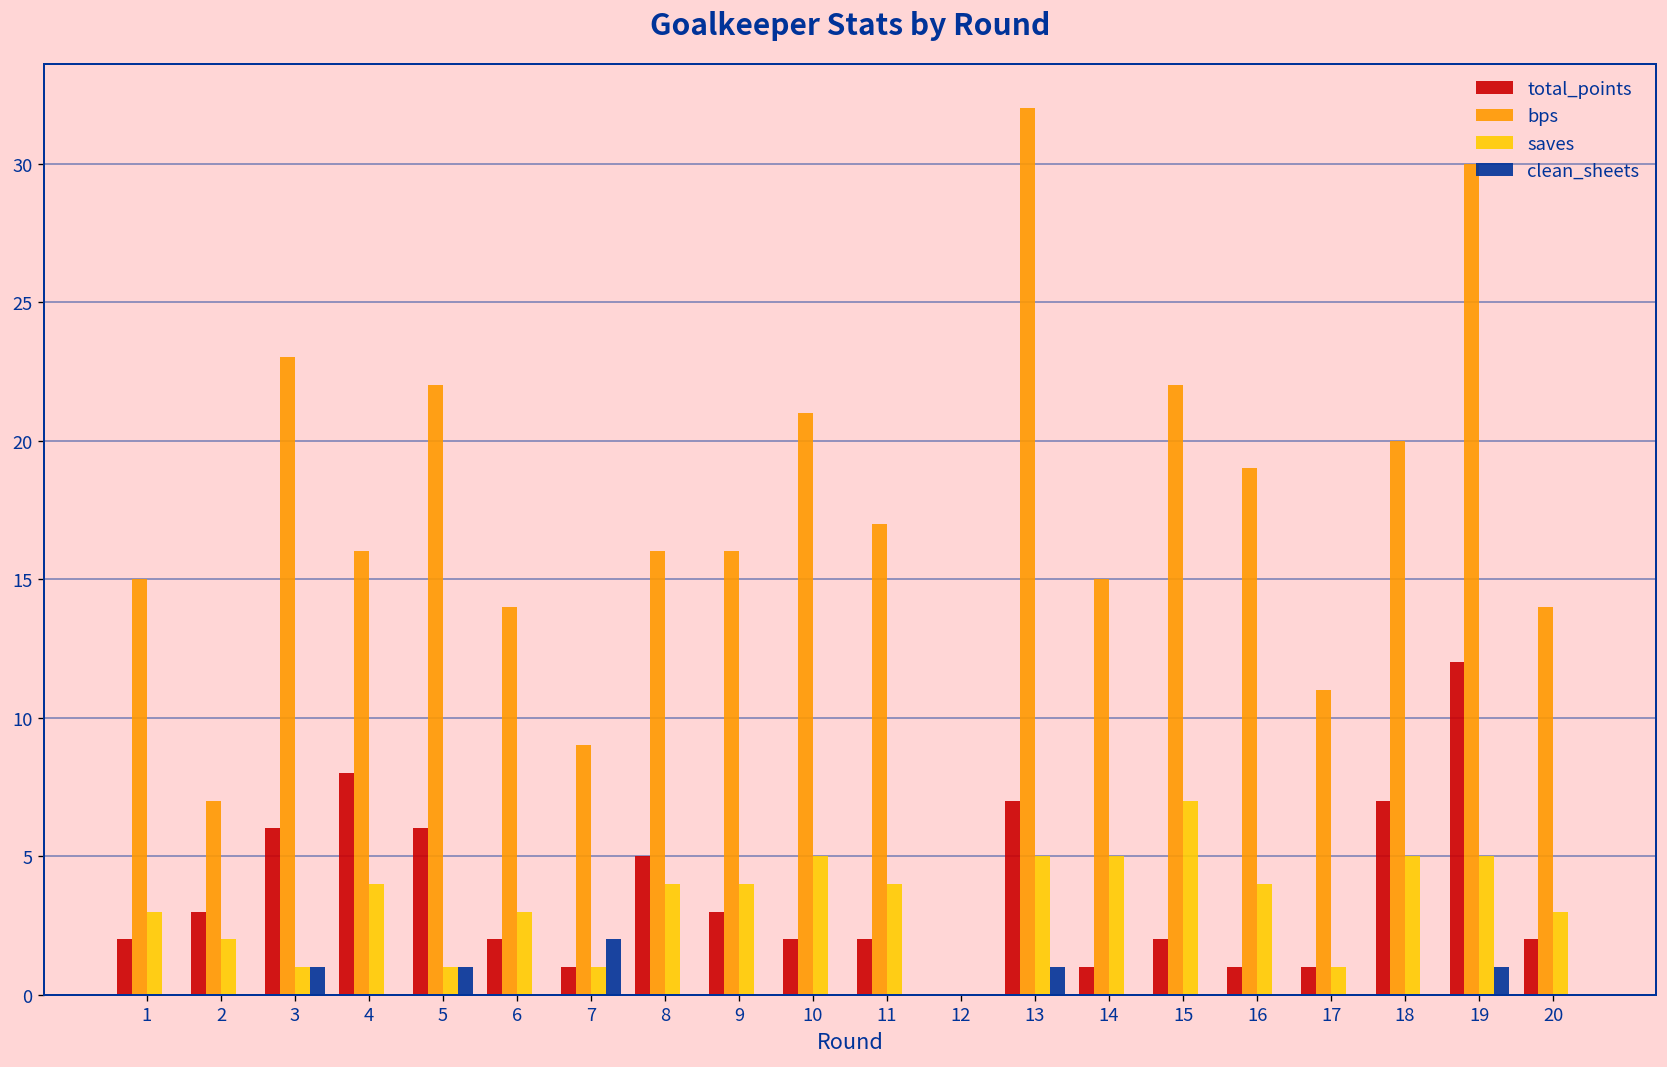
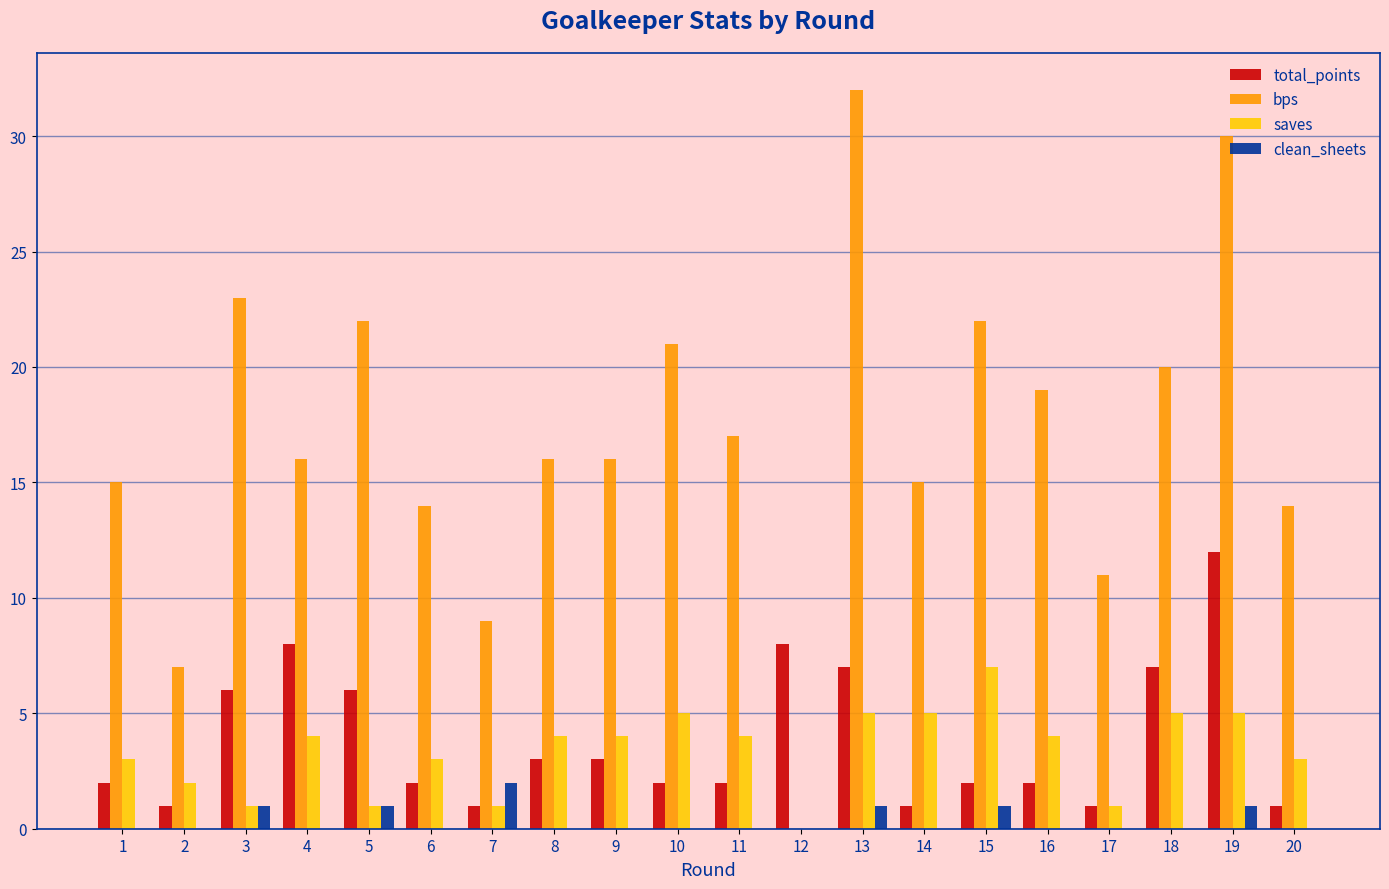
  {
    "total_points": {
      "1": 2,
-     "2": 3,
+     "2": 1,
      "3": 6,
      "4": 8,
      "5": 6,
      "6": 2,
      "7": 1,
-     "8": 5,
+     "8": 3,
      "9": 3,
      "10": 2,
      "11": 2,
-     "12": 0,
+     "12": 8,
      "13": 7,
      "14": 1,
      "15": 2,
-     "16": 1,
+     "16": 2,
      "17": 1,
      "18": 7,
      "19": 12,
-     "20": 2
+     "20": 1
    },
    "clean_sheets": {
      "1": 0,
      "2": 0,
      "3": 1,
      "4": 0,
      "5": 1,
      "6": 0,
      "7": 2,
      "8": 0,
      "9": 0,
      "10": 0,
      "11": 0,
      "12": 0,
      "13": 1,
      "14": 0,
-     "15": 0,
+     "15": 1,
      "16": 0,
      "17": 0,
      "18": 0,
      "19": 1,
      "20": 0
    }
  }
